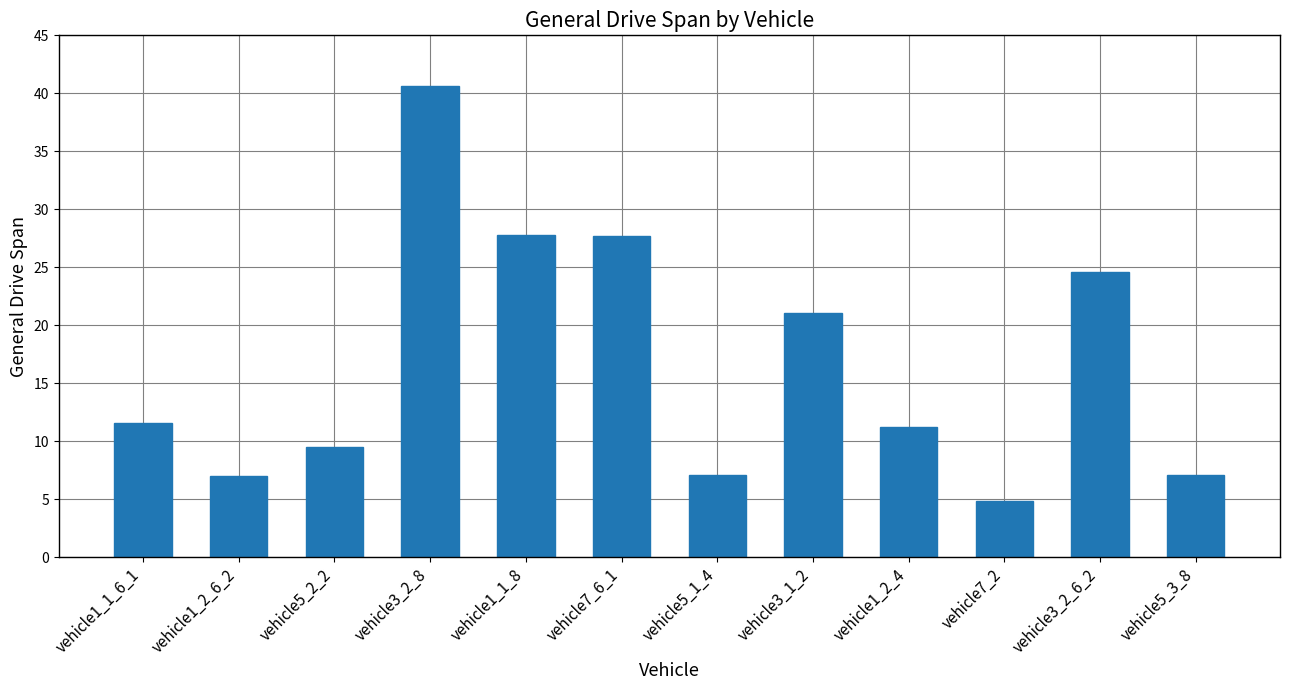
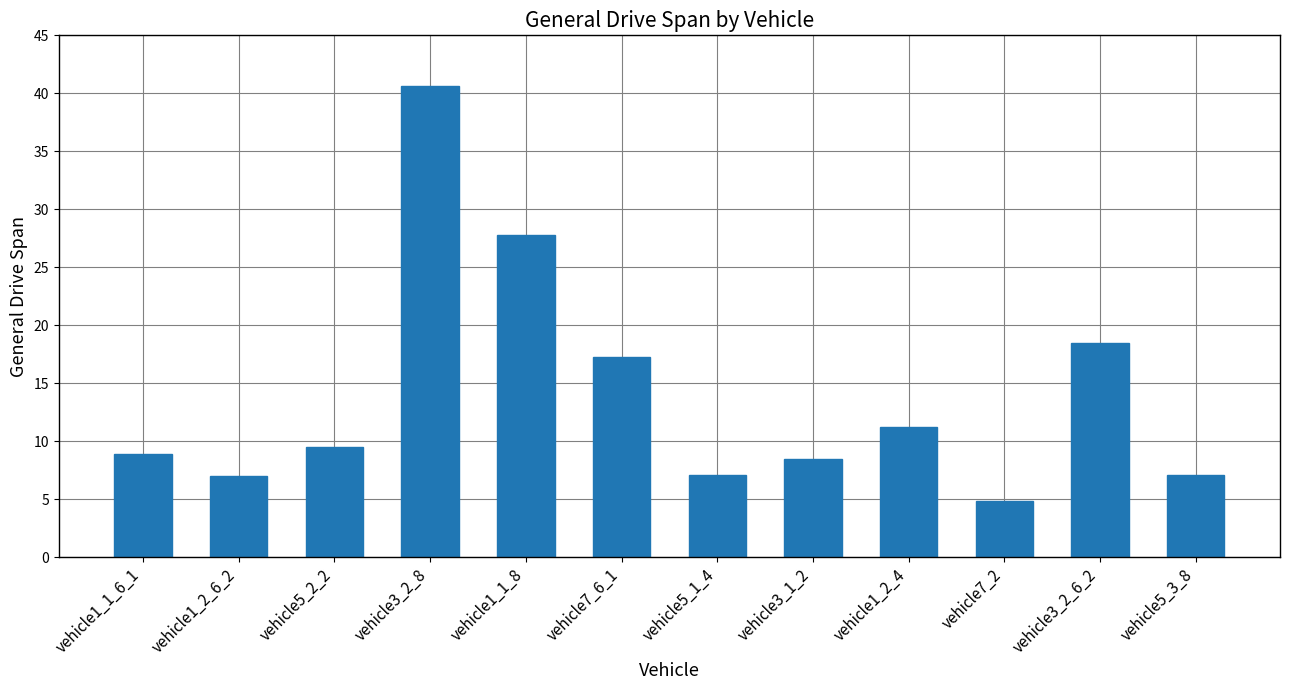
  {
-   "vehicle1_1_6_1": 11.6,
+   "vehicle1_1_6_1": 8.9,
    "vehicle1_2_6_2": 7.0,
    "vehicle5_2_2": 9.5,
    "vehicle3_2_8": 40.6,
    "vehicle1_1_8": 27.8,
-   "vehicle7_6_1": 27.7,
+   "vehicle7_6_1": 17.2,
    "vehicle5_1_4": 7.1,
-   "vehicle3_1_2": 21.1,
+   "vehicle3_1_2": 8.5,
    "vehicle1_2_4": 11.2,
    "vehicle7_2": 4.8,
-   "vehicle3_2_6_2": 24.6,
+   "vehicle3_2_6_2": 18.5,
    "vehicle5_3_8": 7.0
  }
